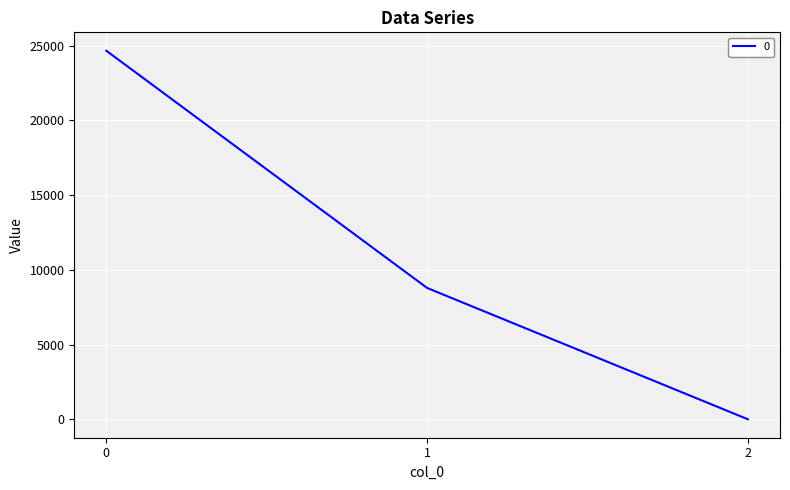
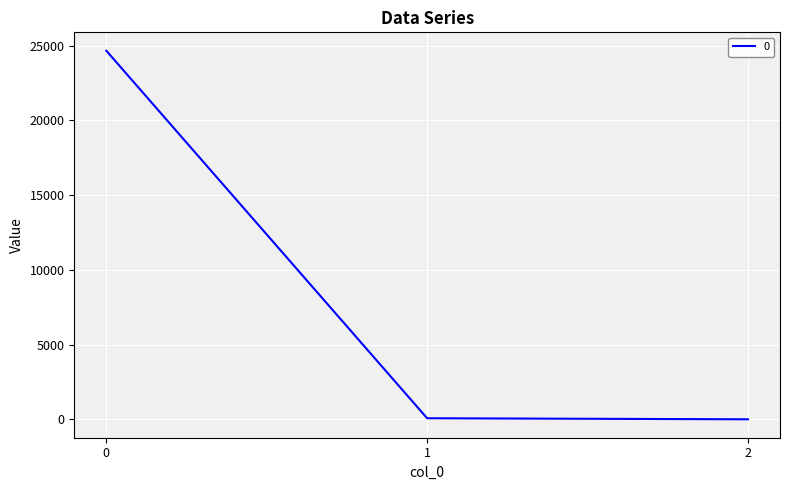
  {
    "0": 24700,
-   "1": 8800,
+   "1": 100,
    "2": 0
  }
